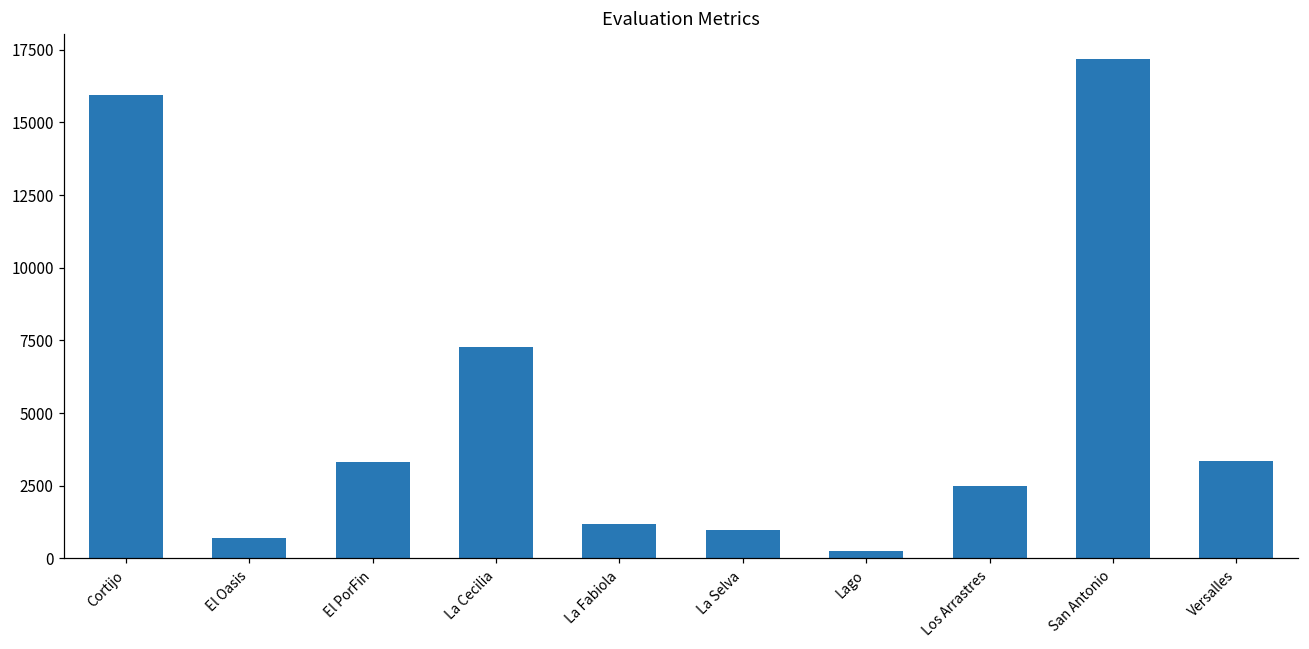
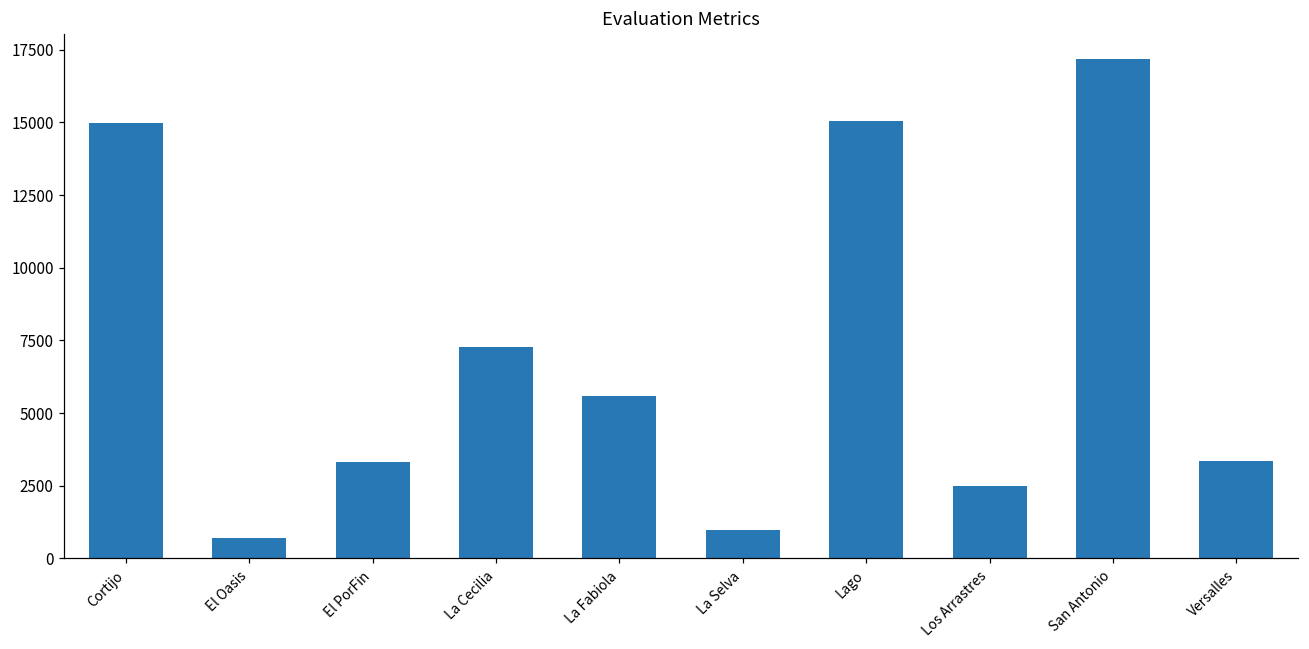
  {
-   "Cortijo": 15900,
+   "Cortijo": 15000,
    "El Oasis": 700,
    "El PorFin": 3300,
    "La Cecilia": 7300,
-   "La Fabiola": 1200,
+   "La Fabiola": 5600,
    "La Selva": 1000,
-   "Lago": 300,
+   "Lago": 15000,
    "Los Arrastres": 2500,
    "San Antonio": 17200,
    "Versalles": 3400
  }
